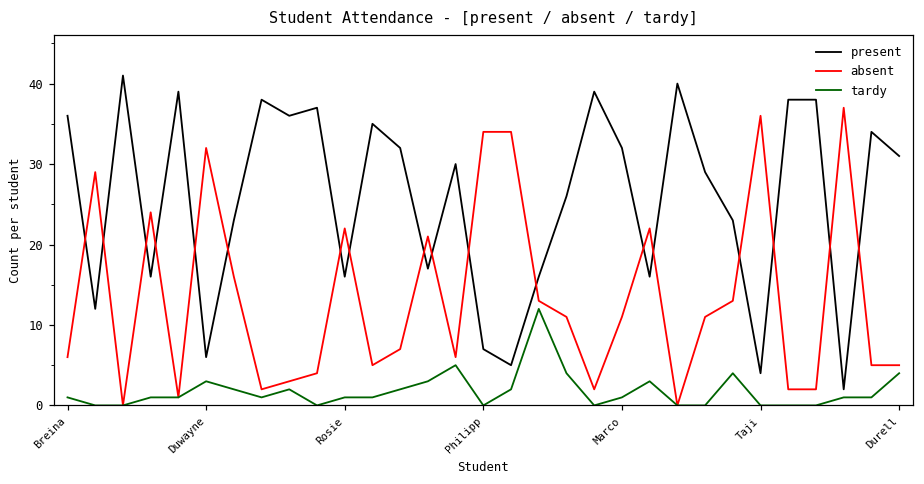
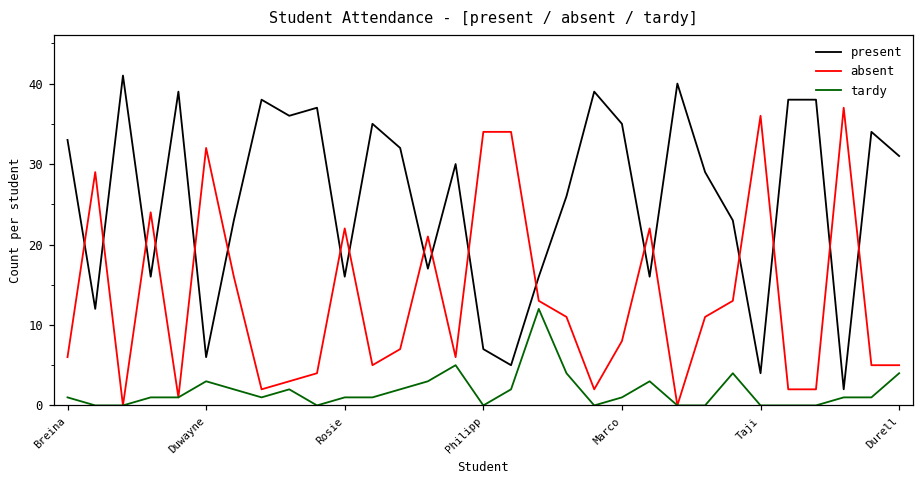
  {
    "present": {
-     "Breina": 36,
+     "Breina": 33,
      "Duwayne": 6,
      "Rosie": 16,
      "Philipp": 7,
-     "Marco": 32,
+     "Marco": 35,
      "Taji": 4,
      "Durell": 31
    },
    "absent": {
      "Breina": 6,
      "Duwayne": 32,
      "Rosie": 22,
      "Philipp": 34,
-     "Marco": 11,
+     "Marco": 8,
      "Taji": 36,
      "Durell": 5
    },
    "tardy": {
      "Breina": 1,
      "Duwayne": 3,
      "Rosie": 1,
      "Philipp": 0,
      "Marco": 1,
      "Taji": 0,
      "Durell": 4
    }
  }
